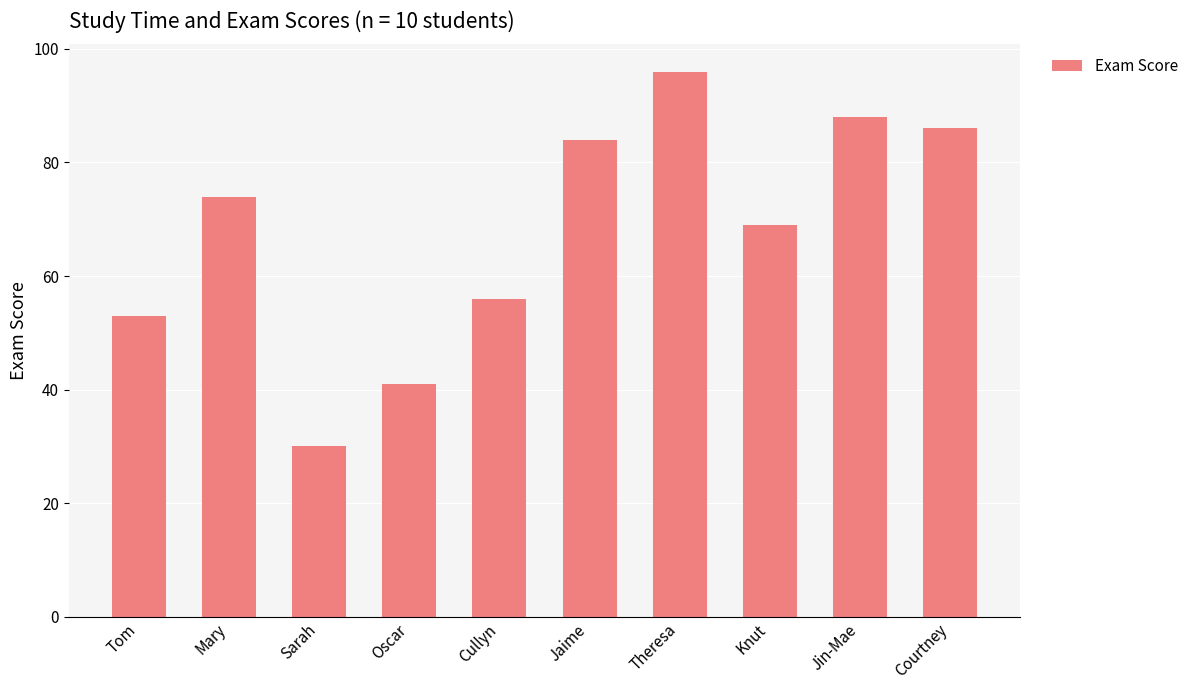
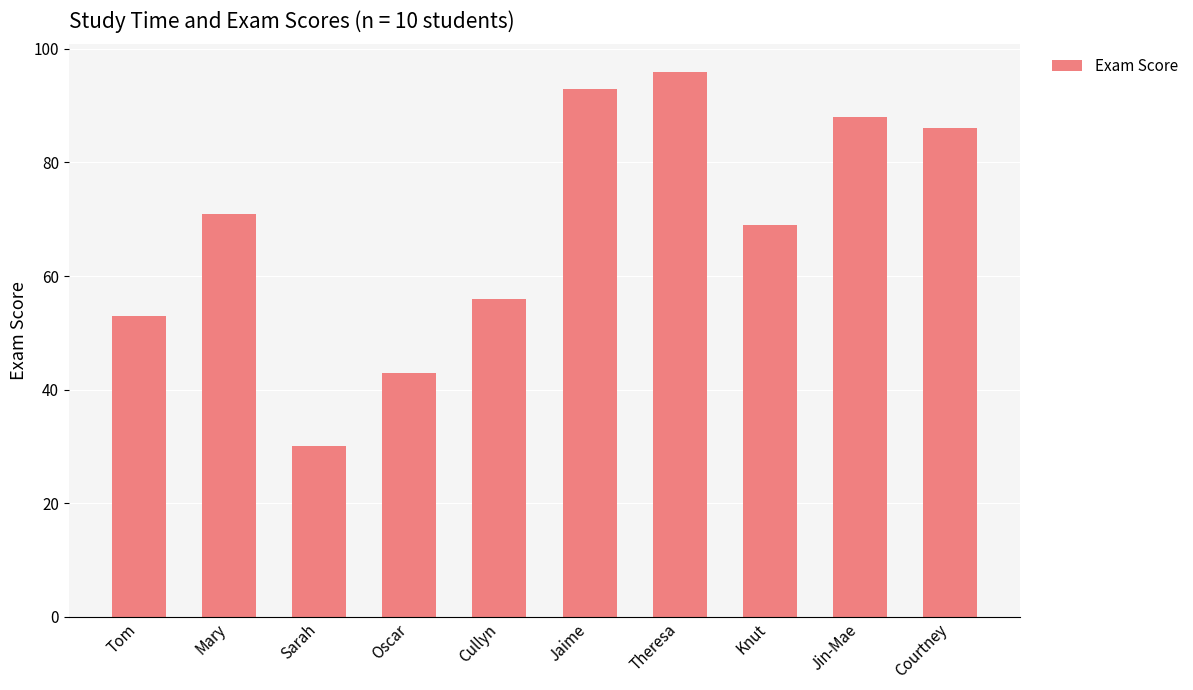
  {
    "Tom": 53,
-   "Mary": 74,
+   "Mary": 71,
    "Sarah": 30,
-   "Oscar": 41,
+   "Oscar": 43,
    "Cullyn": 56,
-   "Jaime": 84,
+   "Jaime": 93,
    "Theresa": 96,
    "Knut": 69,
    "Jin-Mae": 88,
    "Courtney": 86
  }
